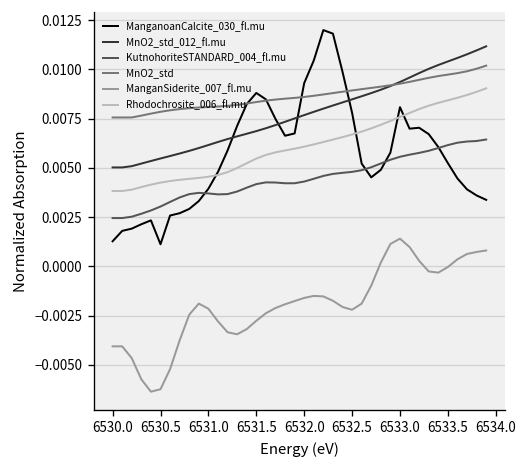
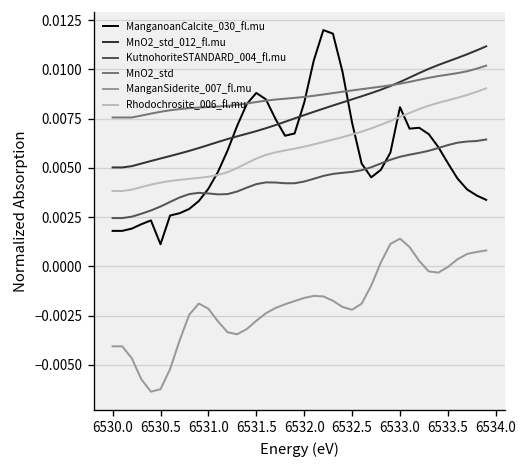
  {
    "ManganoanCalcite_030_fl.mu": {
-     "6530.0": 0.0013,
+     "6530.0": 0.0018,
      "6530.5": 0.0011,
      "6531.0": 0.0039,
      "6531.5": 0.0088,
-     "6532.0": 0.0093,
-     "6532.5": 0.0078,
+     "6532.0": 0.0083,
+     "6532.5": 0.0073,
      "6533.0": 0.0081,
      "6533.5": 0.0052
    }
  }
